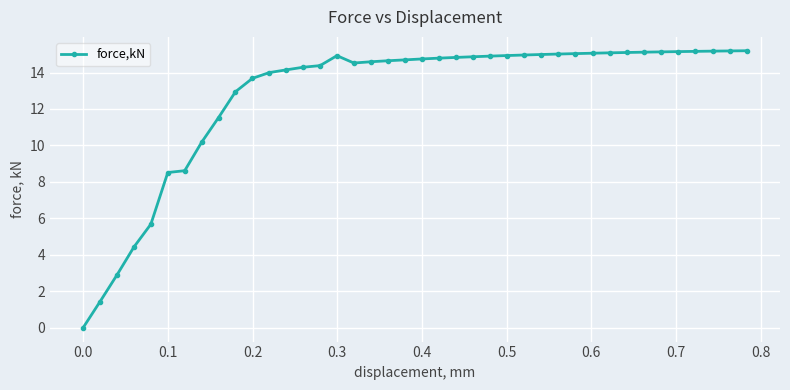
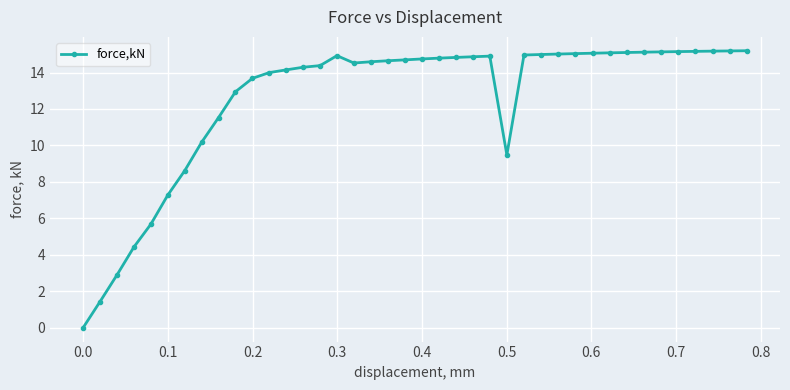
  {
    "0.0": 0.0,
-   "0.1": 8.5,
+   "0.1": 7.3,
    "0.2": 13.7,
    "0.3": 14.9,
-   "0.5": 14.9
+   "0.5": 9.5
  }
